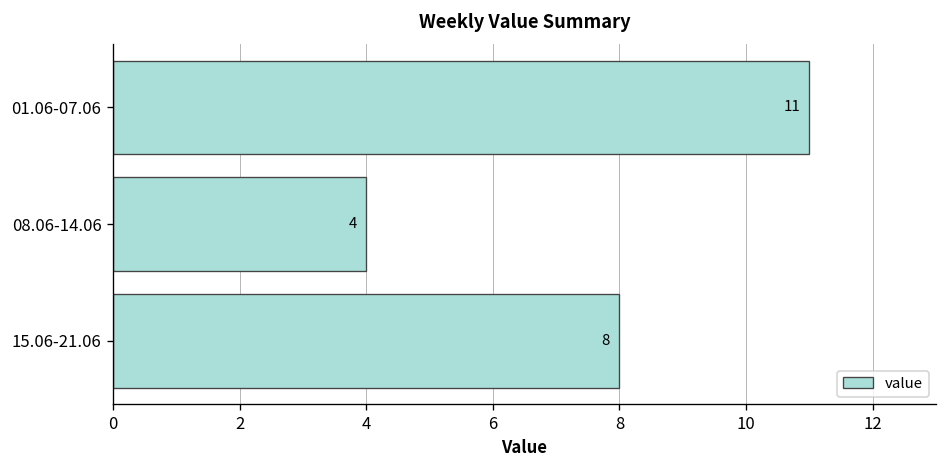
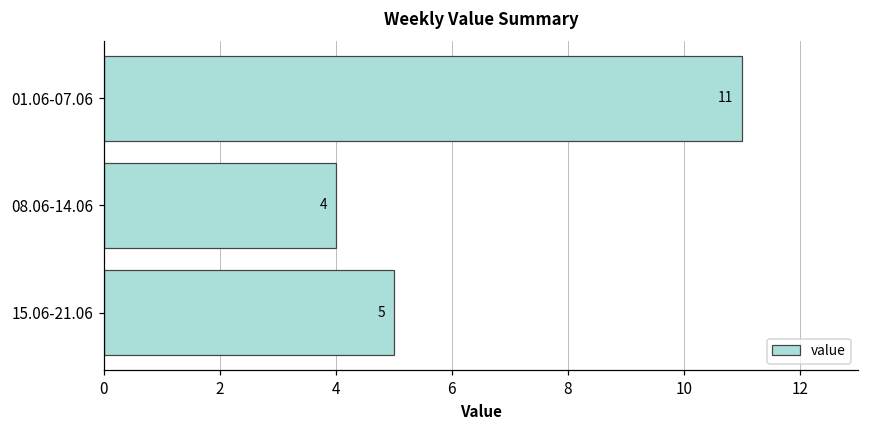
  {
    "01.06-07.06": 11,
    "08.06-14.06": 4,
-   "15.06-21.06": 8
+   "15.06-21.06": 5
  }
